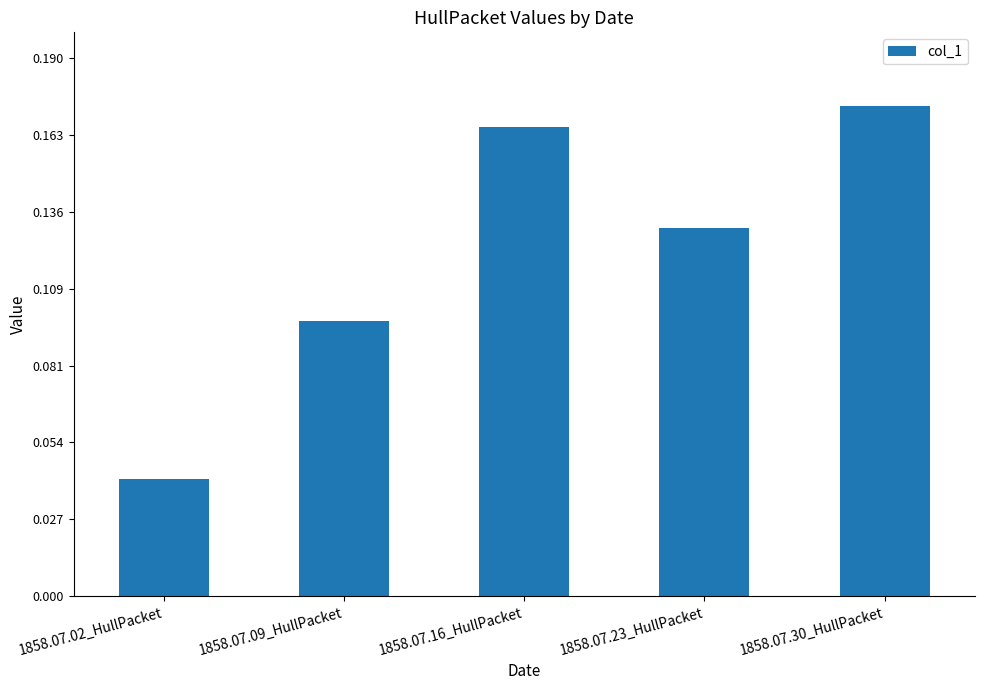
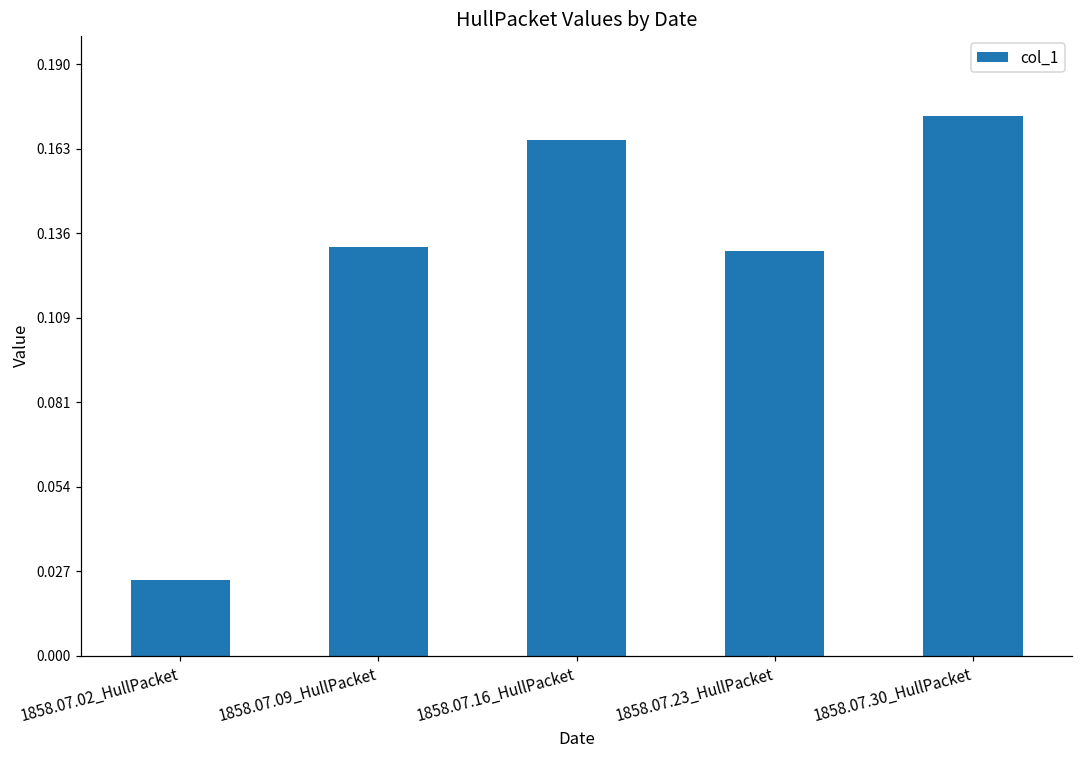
  {
-   "1858.07.02_HullPacket": 0.041,
-   "1858.07.09_HullPacket": 0.097,
+   "1858.07.02_HullPacket": 0.024,
+   "1858.07.09_HullPacket": 0.131,
    "1858.07.16_HullPacket": 0.166,
    "1858.07.23_HullPacket": 0.130,
    "1858.07.30_HullPacket": 0.173
  }
